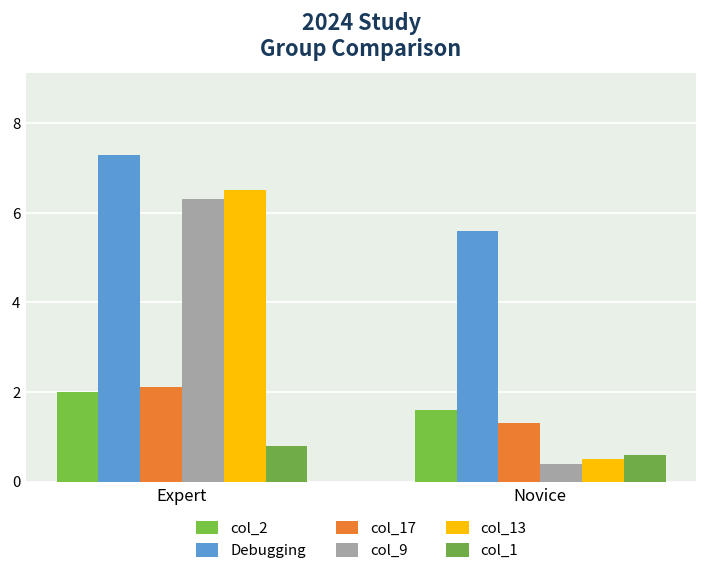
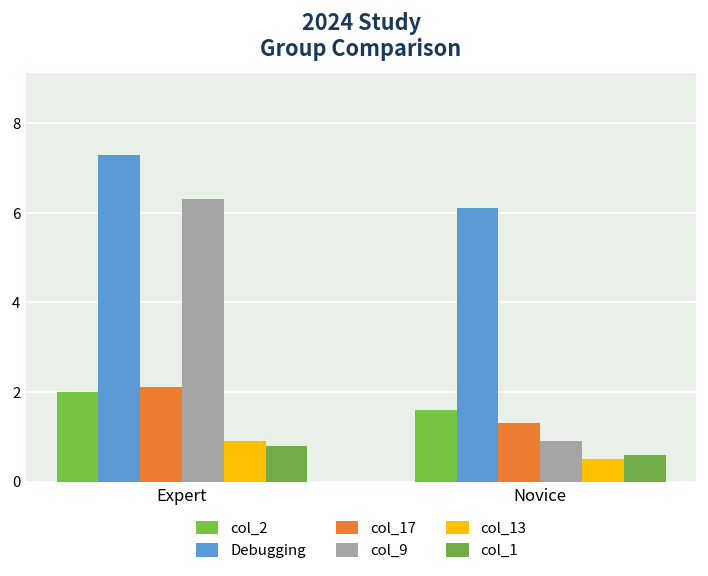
  {
    "Debugging": {
      "Expert": 7.3,
-     "Novice": 5.6
+     "Novice": 6.1
    },
    "col_17": {
      "Expert": 2.1,
      "Novice": 1.3
    },
    "col_9": {
      "Expert": 6.3,
-     "Novice": 0.4
+     "Novice": 0.9
    },
    "col_13": {
-     "Expert": 6.5,
+     "Expert": 0.9,
      "Novice": 0.5
    }
  }
